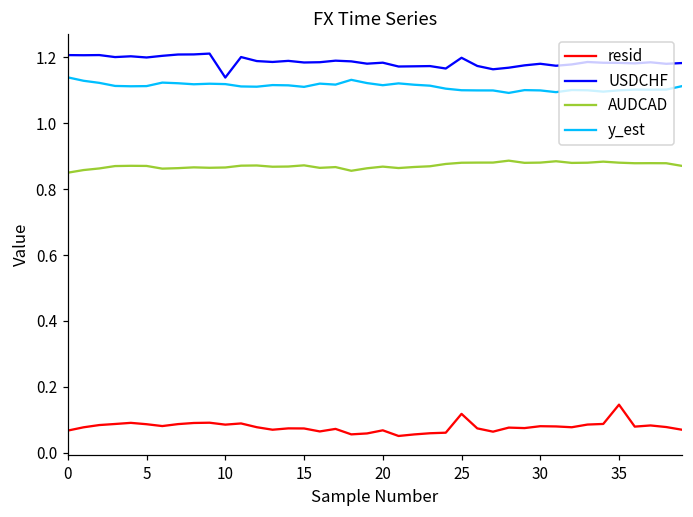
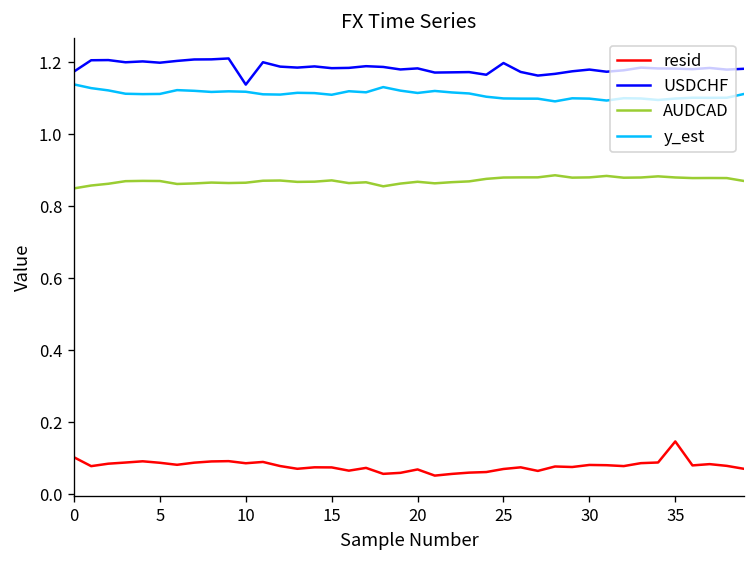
  {
    "resid": {
-     "0": 0.07,
+     "0": 0.10,
      "5": 0.09,
      "10": 0.09,
      "15": 0.07,
      "20": 0.07,
-     "25": 0.12,
+     "25": 0.07,
      "30": 0.08,
      "35": 0.15
    },
    "USDCHF": {
-     "0": 1.21,
+     "0": 1.17,
      "5": 1.20,
      "10": 1.14,
      "15": 1.18,
      "20": 1.18,
      "25": 1.20,
      "30": 1.18
    },
    "AUDCAD": {
      "0": 0.85,
      "5": 0.87,
      "10": 0.87,
      "15": 0.87,
      "20": 0.87,
      "25": 0.88,
      "30": 0.88,
      "35": 0.88
    },
    "y_est": {
      "0": 1.14,
      "5": 1.11,
      "10": 1.12,
      "15": 1.11,
      "20": 1.12,
      "25": 1.10,
      "30": 1.10
    }
  }
